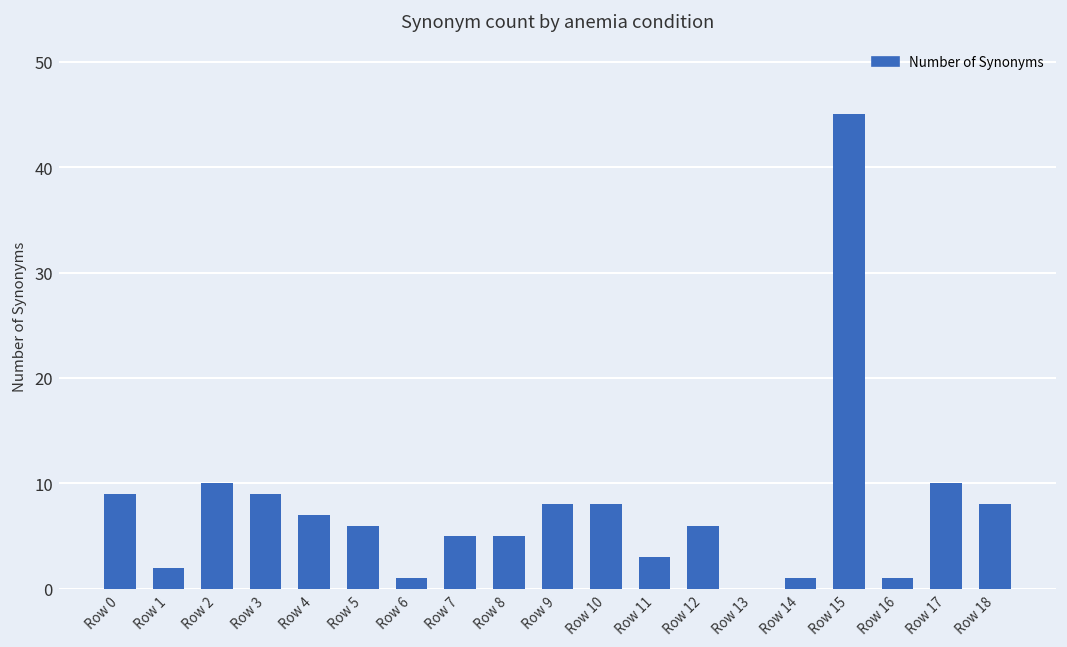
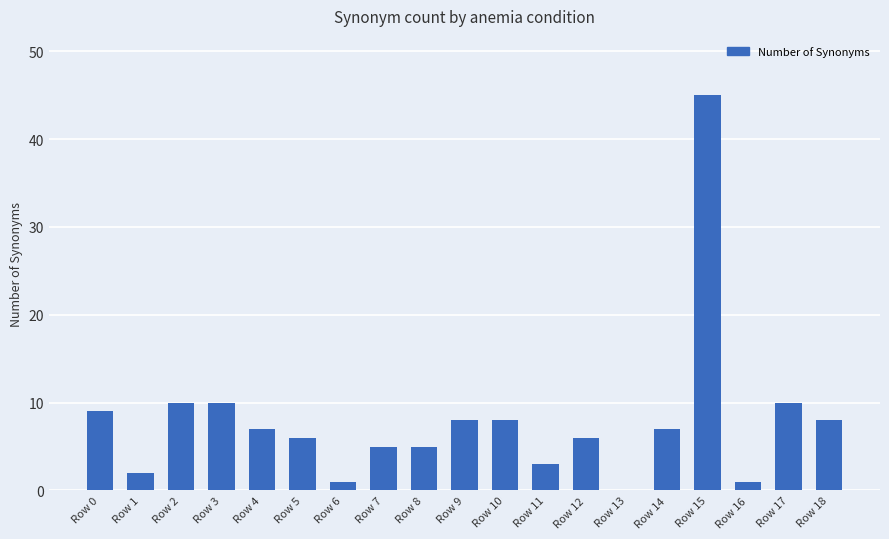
  {
    "Row 0": 9,
    "Row 1": 2,
    "Row 2": 10,
-   "Row 3": 9,
+   "Row 3": 10,
    "Row 4": 7,
    "Row 5": 6,
    "Row 6": 1,
    "Row 7": 5,
    "Row 8": 5,
    "Row 9": 8,
    "Row 10": 8,
    "Row 11": 3,
    "Row 12": 6,
    "Row 13": 0,
-   "Row 14": 1,
+   "Row 14": 7,
    "Row 15": 45,
    "Row 16": 1,
    "Row 17": 10,
    "Row 18": 8
  }
